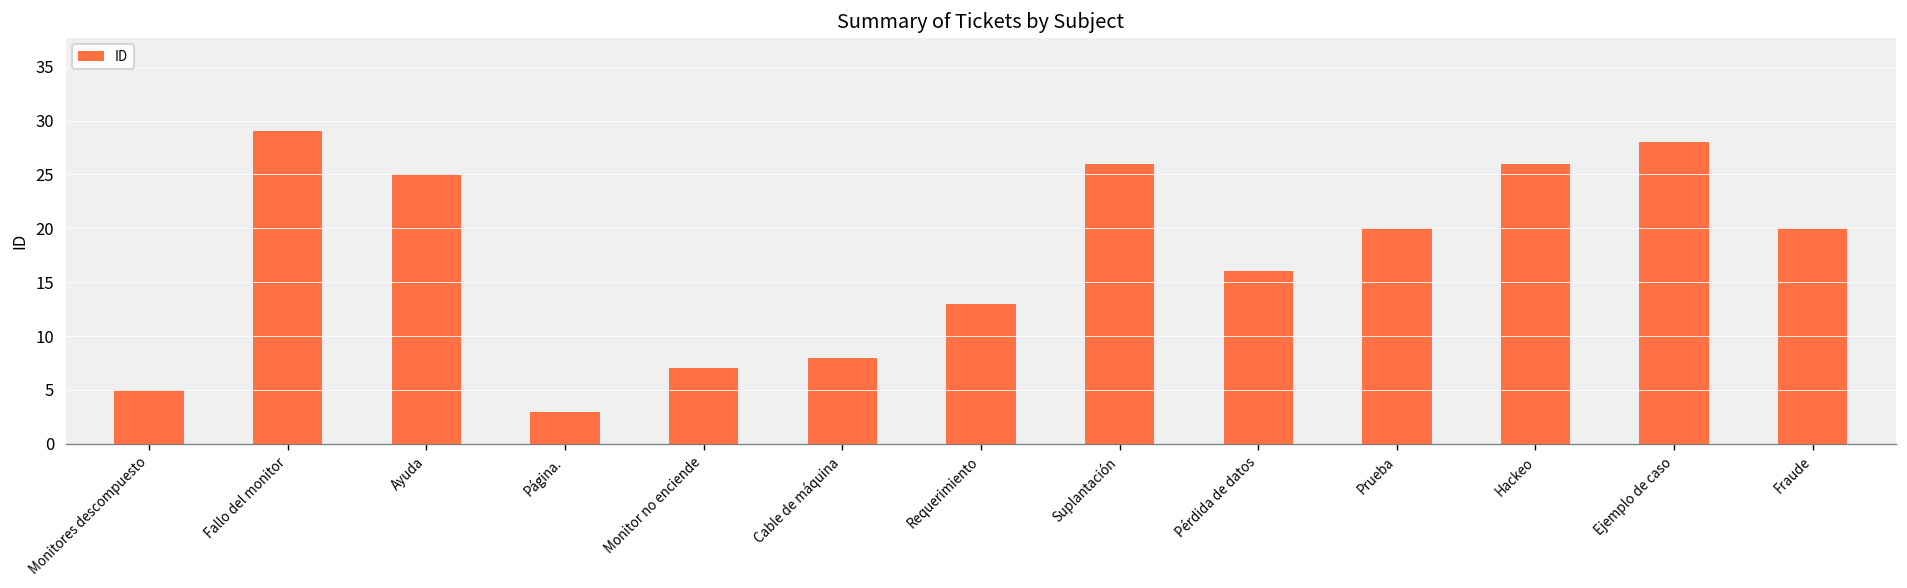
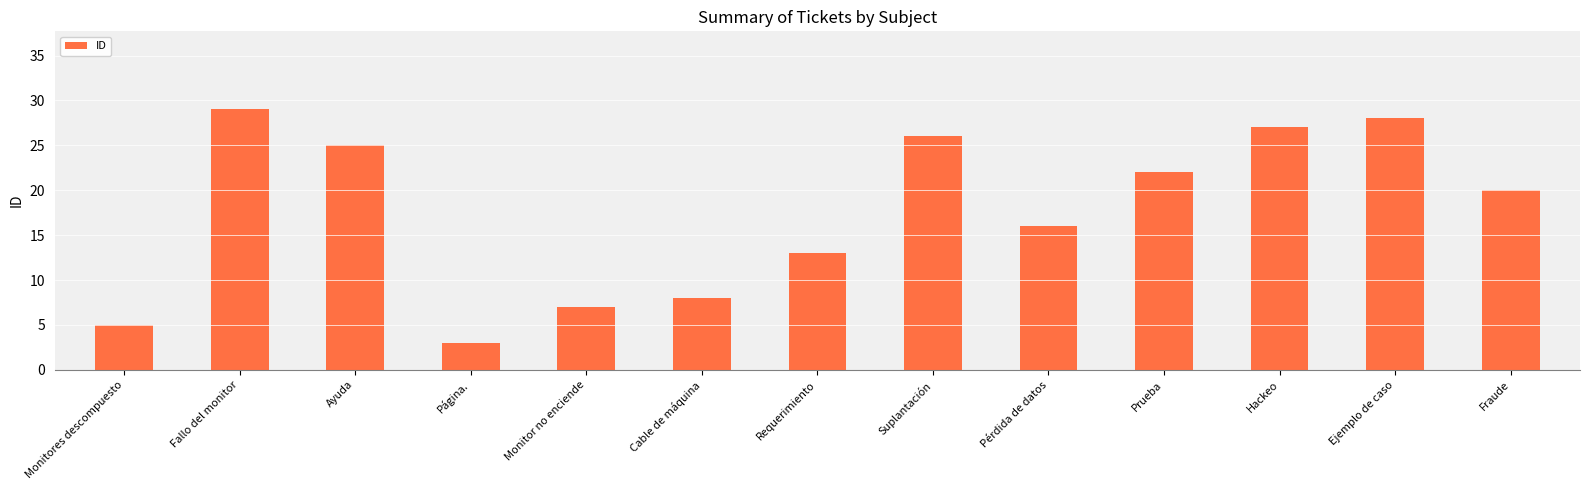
  {
    "Monitores descompuesto": 5,
    "Fallo del monitor": 29,
    "Ayuda": 25,
    "Página.": 3,
    "Monitor no enciende": 7,
    "Cable de máquina": 8,
    "Requerimiento": 13,
    "Suplantación": 26,
    "Pérdida de datos": 16,
-   "Prueba": 20,
-   "Hackeo": 26,
+   "Prueba": 22,
+   "Hackeo": 27,
    "Ejemplo de caso": 28,
    "Fraude": 20
  }
